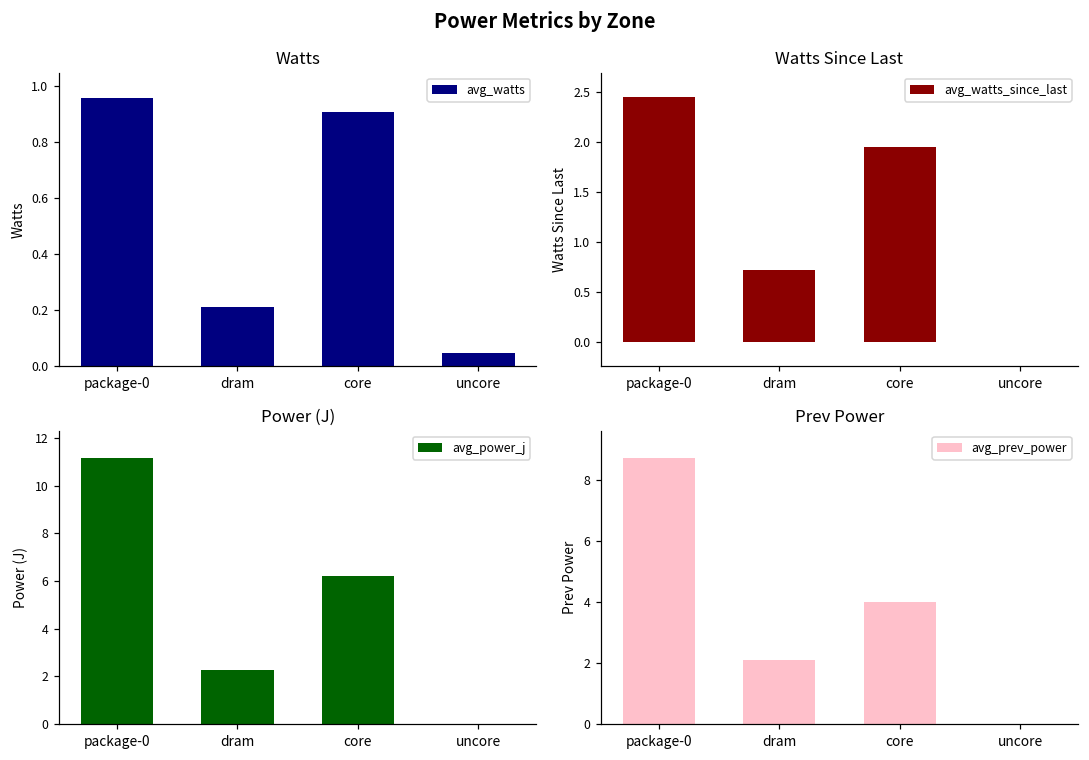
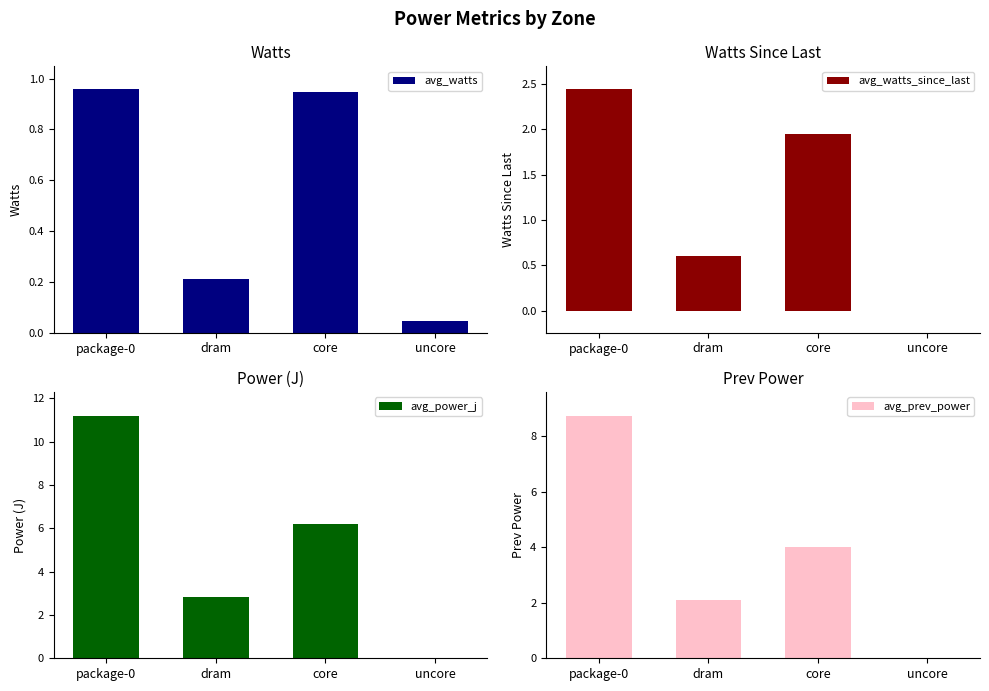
  {
    "Watts": {
      "package-0": 0.96,
      "dram": 0.21,
-     "core": 0.91,
+     "core": 0.95,
      "uncore": 0.05
    },
    "Watts Since Last": {
      "package-0": 2.4,
-     "dram": 0.7,
+     "dram": 0.6,
      "core": 1.9
    },
    "Power (J)": {
      "package-0": 11.2,
-     "dram": 2.3,
+     "dram": 2.8,
      "core": 6.2
    },
    "Prev Power": {
      "package-0": 8.7,
      "dram": 2.1,
      "core": 4.0
    }
  }
